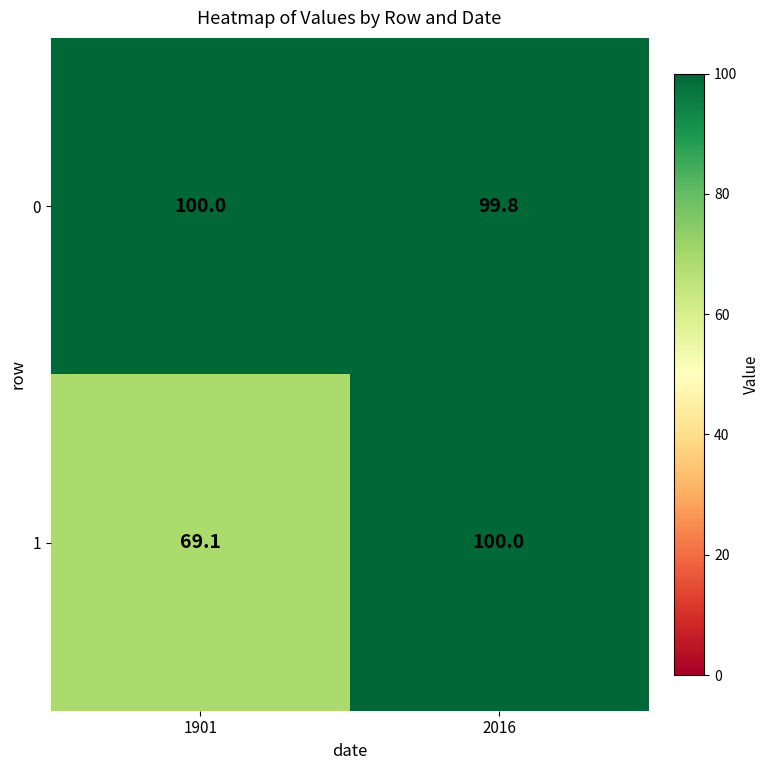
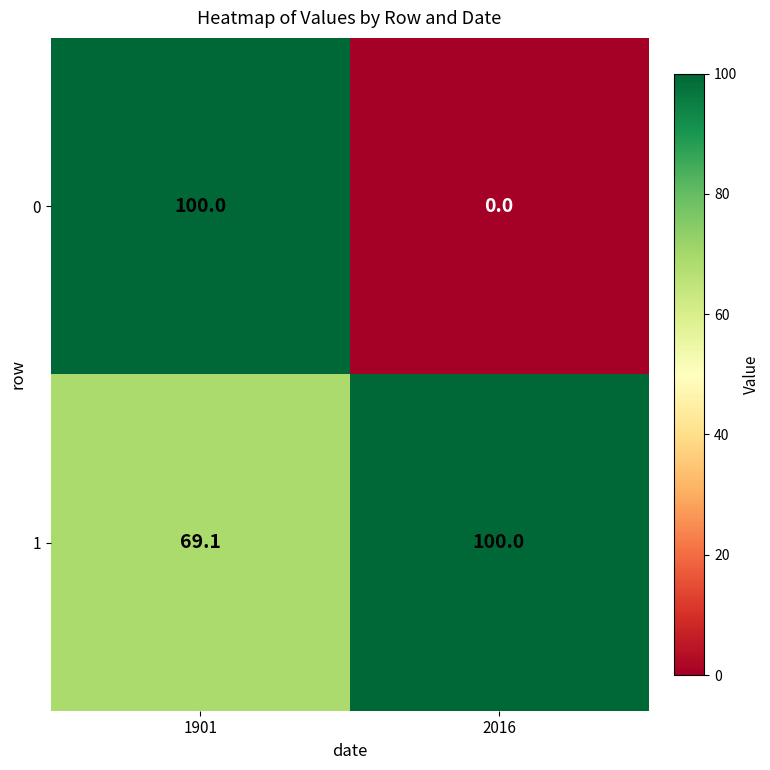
  {
    "0": {
      "1901": 100.0,
-     "2016": 99.8
+     "2016": 0.0
    },
    "1": {
      "1901": 69.1,
      "2016": 100.0
    }
  }
